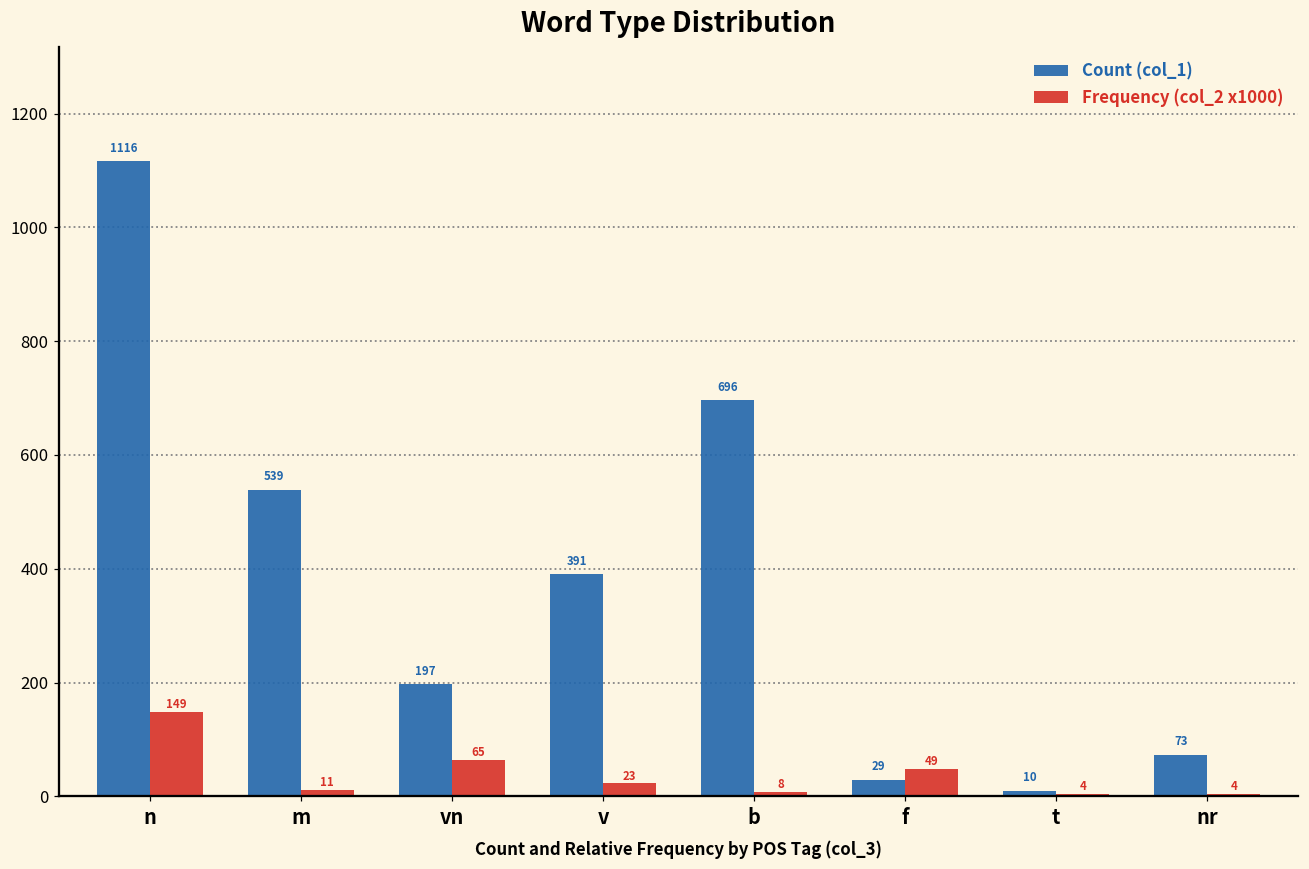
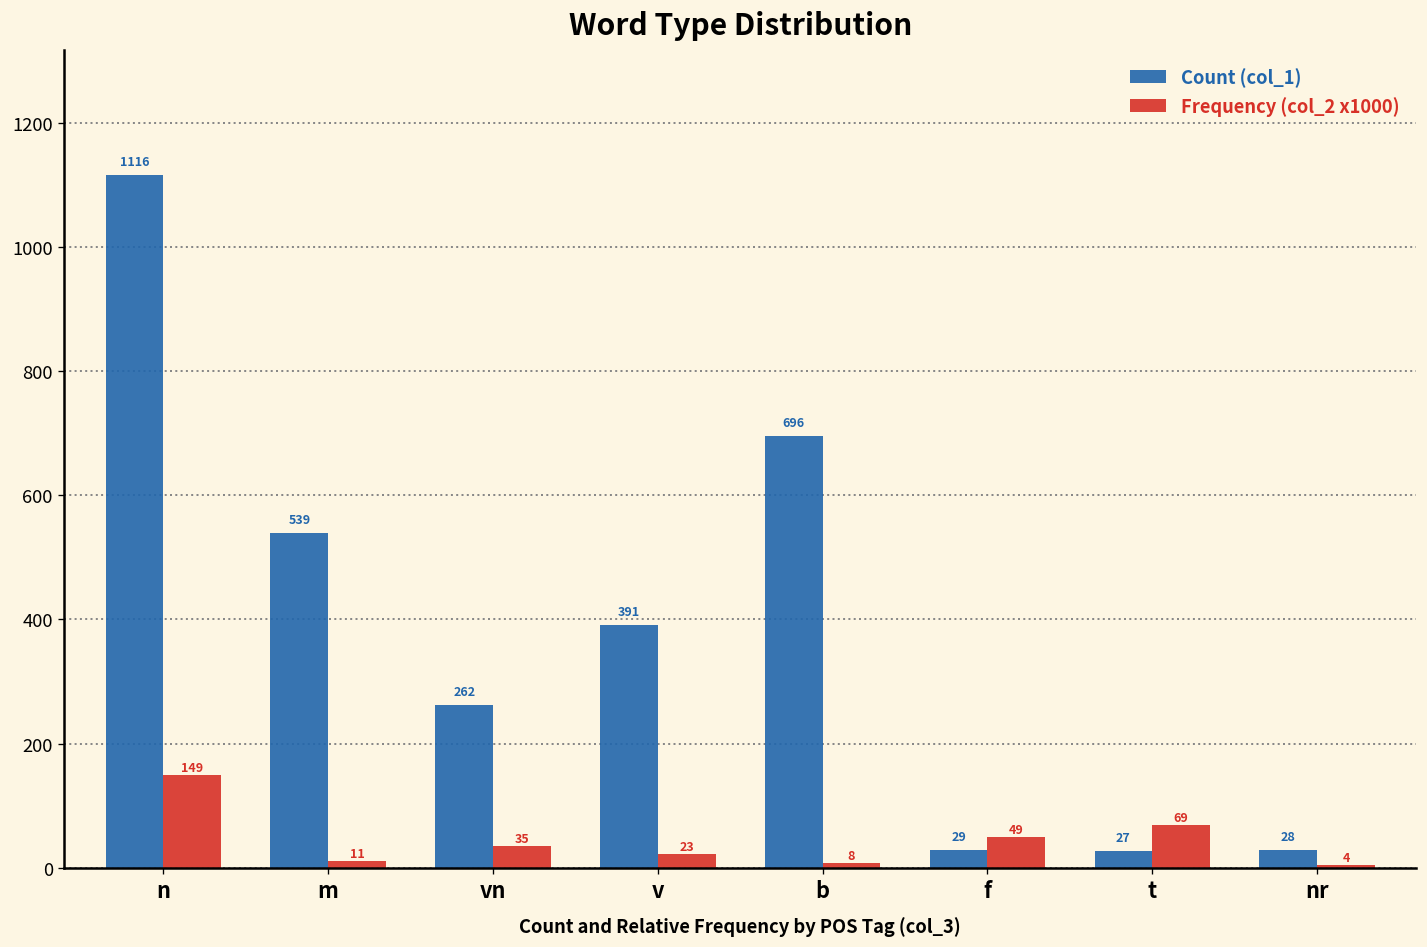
  {
    "Count (col_1)": {
      "n": 1116,
      "m": 539,
-     "vn": 197,
+     "vn": 262,
      "v": 391,
      "b": 696,
      "f": 29,
-     "t": 10,
-     "nr": 73
+     "t": 27,
+     "nr": 28
    },
    "Frequency (col_2 x1000)": {
      "n": 149,
      "m": 11,
-     "vn": 65,
+     "vn": 35,
      "v": 23,
      "b": 8,
      "f": 49,
-     "t": 4,
+     "t": 69,
      "nr": 4
    }
  }
